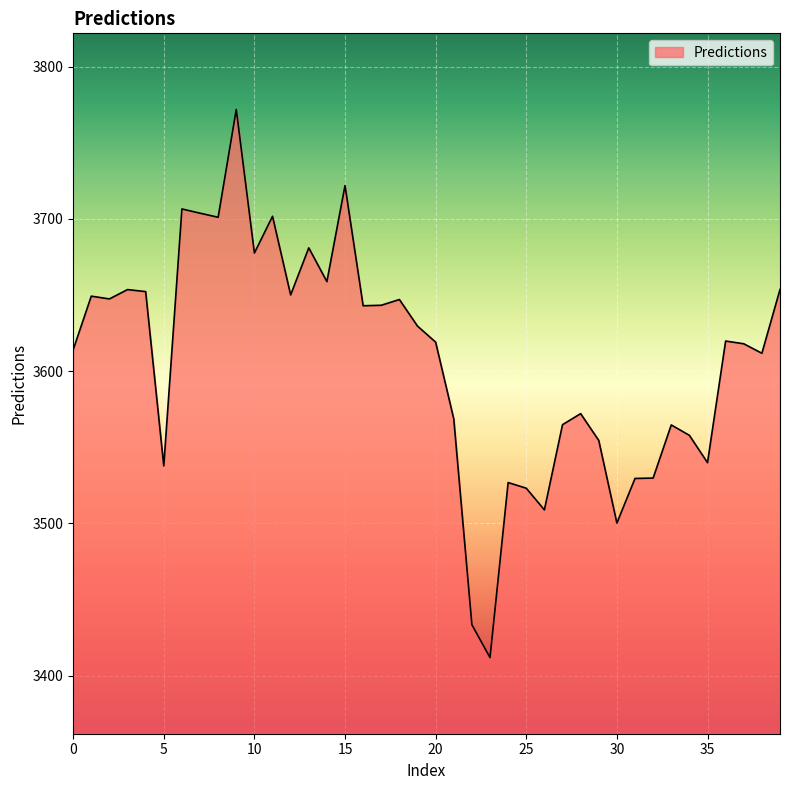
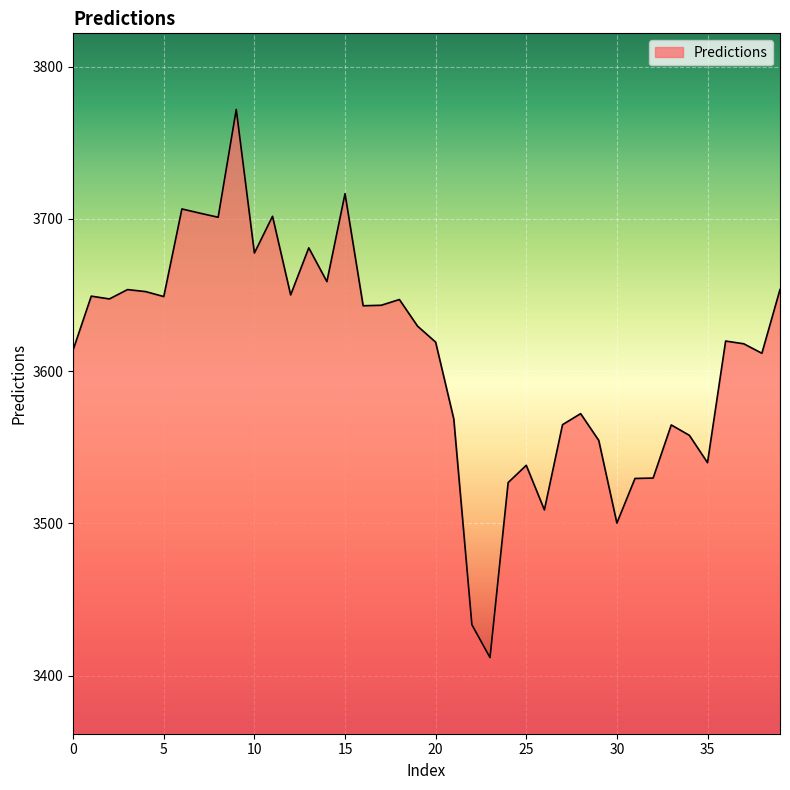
  {
    "0": 3614,
-   "5": 3538,
+   "5": 3649,
    "10": 3678,
-   "15": 3722,
+   "15": 3716,
    "20": 3619,
-   "25": 3523,
+   "25": 3538,
    "30": 3500,
    "35": 3540
  }
